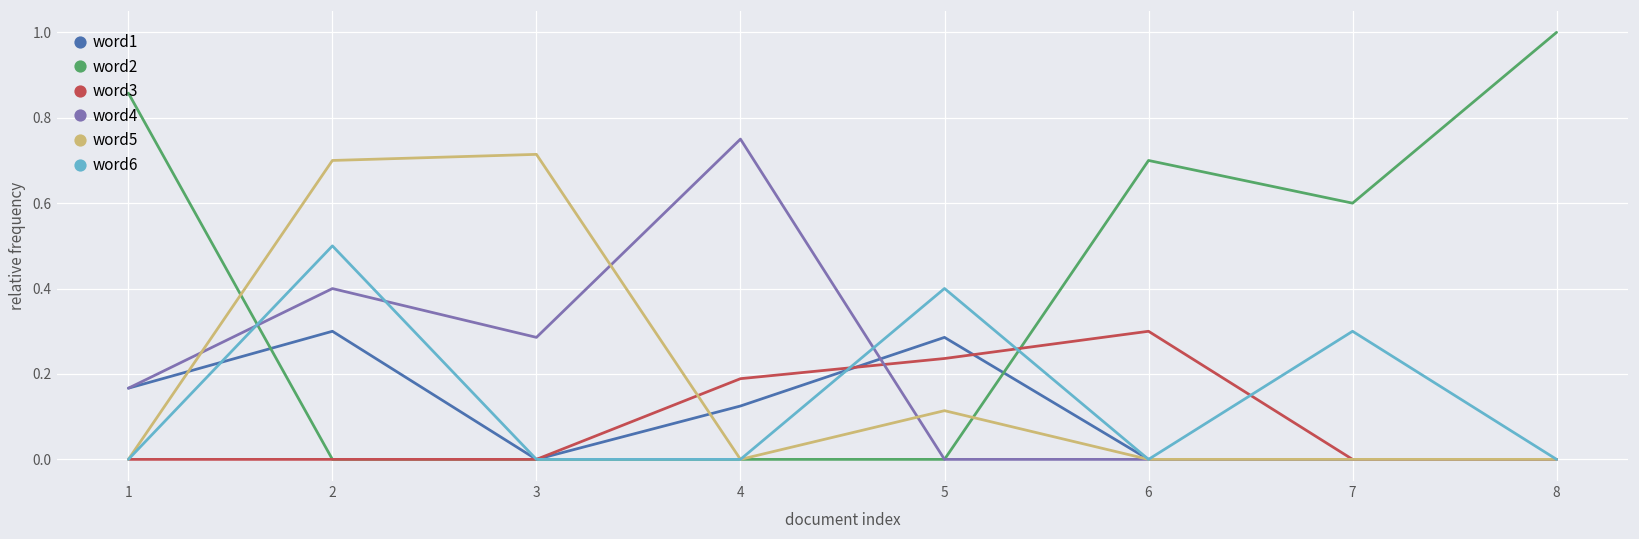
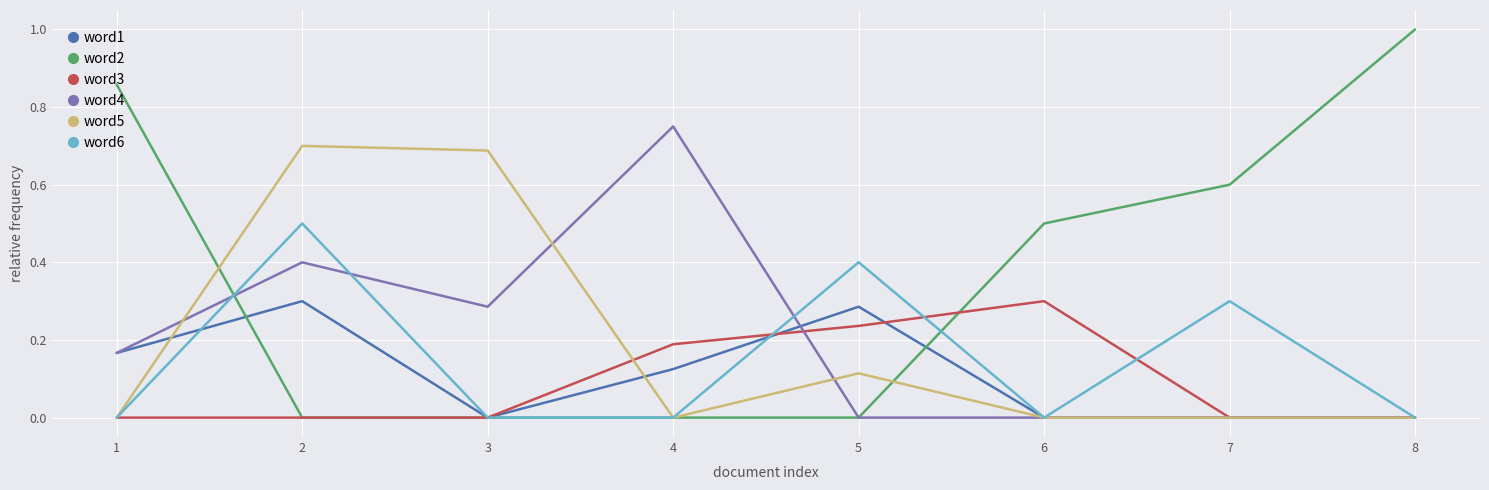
  {
    "word2": {
      "1": 0.86,
-     "6": 0.7,
+     "6": 0.5,
      "7": 0.6,
      "8": 1.0
    },
    "word3": {
      "4": 0.19,
      "5": 0.24,
      "6": 0.30
    },
    "word5": {
      "2": 0.70,
-     "3": 0.71,
+     "3": 0.69,
      "5": 0.11
    },
    "word6": {
      "2": 0.50,
      "5": 0.40,
      "7": 0.30
    }
  }
